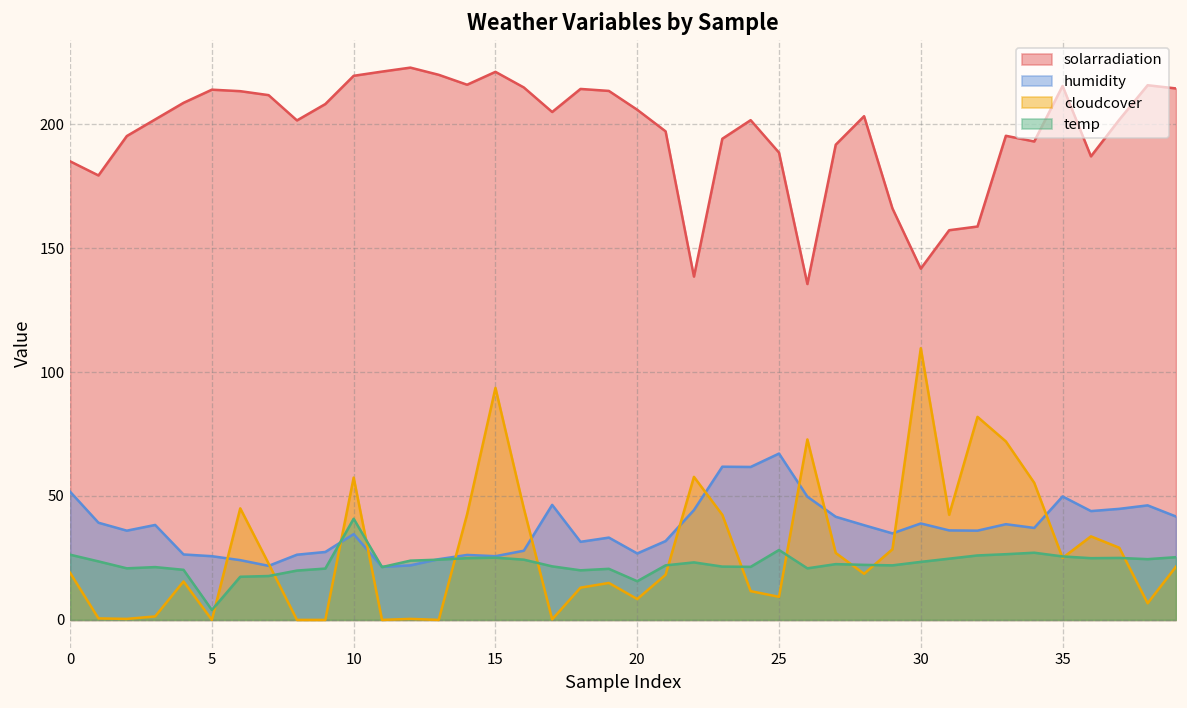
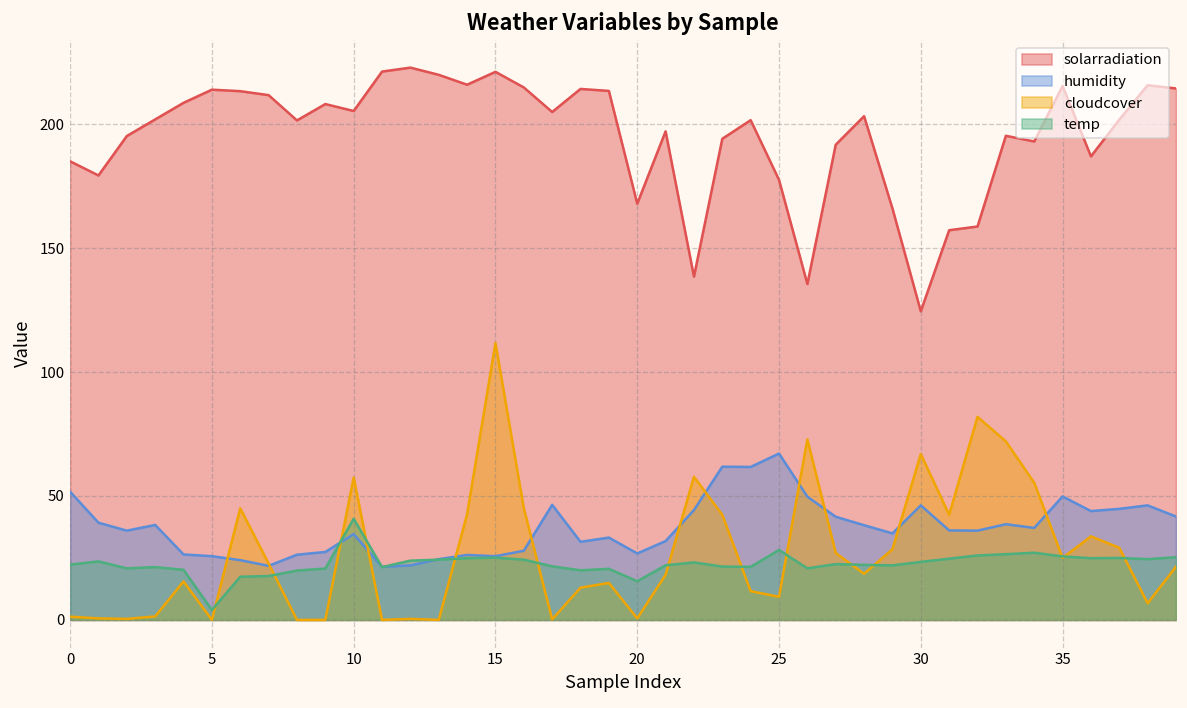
  {
    "solarradiation": {
      "0": 185,
      "5": 214,
-     "10": 220,
+     "10": 205,
      "15": 221,
-     "20": 206,
-     "25": 189,
-     "30": 142
+     "20": 168,
+     "25": 178,
+     "30": 125
    },
    "humidity": {
      "0": 52,
      "5": 26,
      "10": 35,
      "20": 27,
      "25": 67,
-     "30": 39,
+     "30": 46,
      "35": 50
    },
    "cloudcover": {
-     "0": 19,
+     "0": 1,
      "5": 0,
      "10": 57,
-     "15": 94,
-     "20": 8,
+     "15": 112,
+     "20": 1,
      "25": 9,
-     "30": 110
+     "30": 67
    },
    "temp": {
-     "0": 26,
+     "0": 22,
      "5": 4,
      "10": 41,
      "20": 16,
      "25": 28,
      "30": 23
    }
  }
